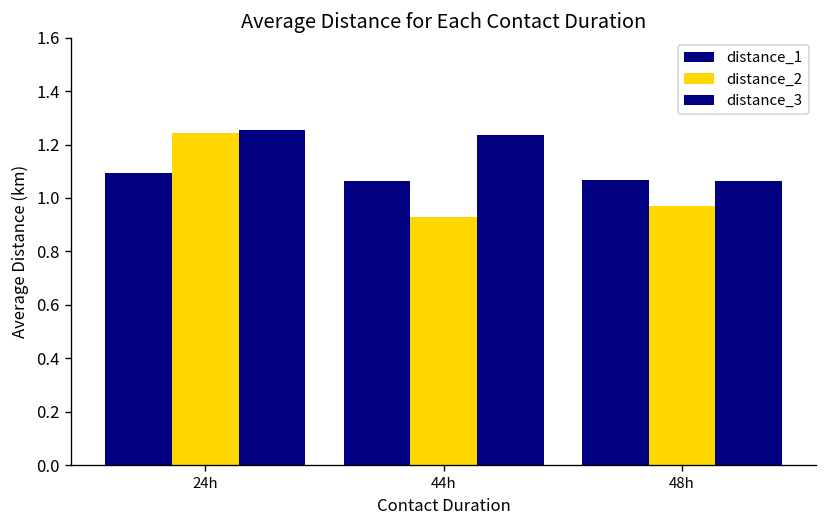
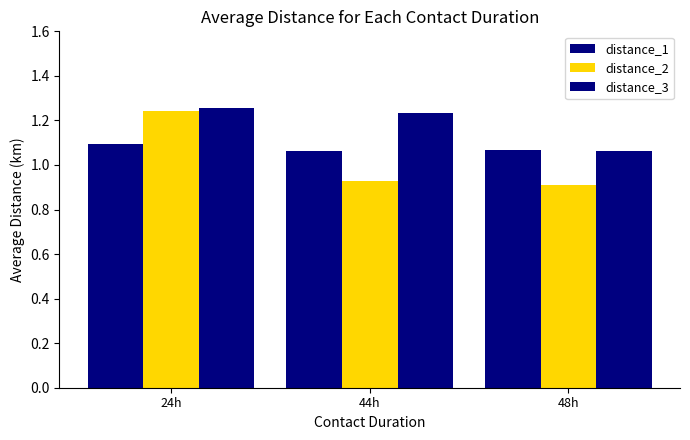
  {
    "distance_2": {
      "24h": 1.24,
      "44h": 0.93,
-     "48h": 0.97
+     "48h": 0.91
    }
  }
